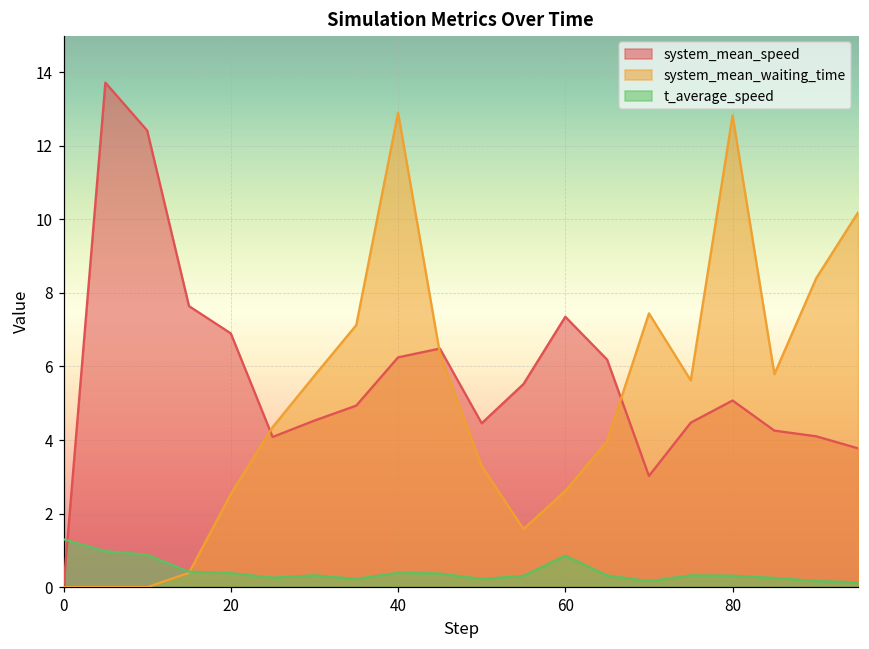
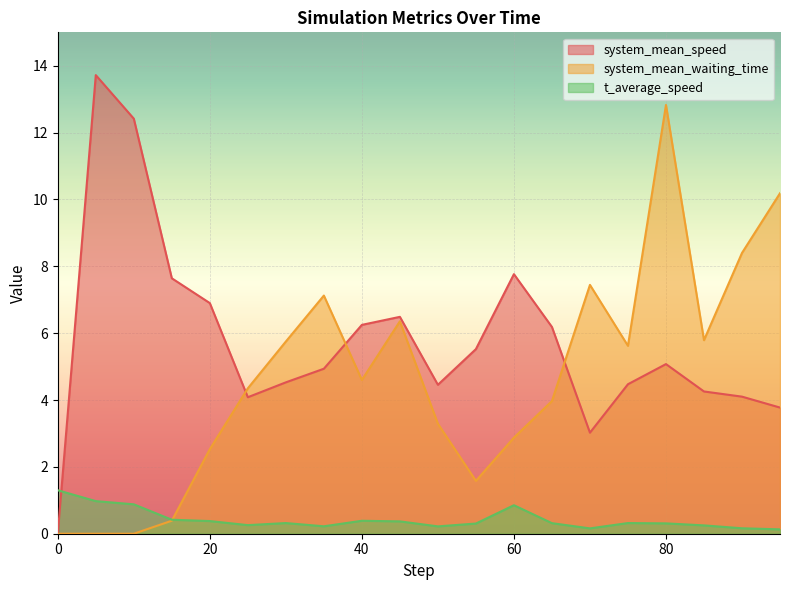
  {
    "system_mean_speed": {
      "20": 6.9,
      "40": 6.2,
-     "60": 7.4,
+     "60": 7.8,
      "80": 5.1
    },
    "system_mean_waiting_time": {
      "20": 2.5,
-     "40": 12.9,
-     "60": 2.6,
+     "40": 4.6,
+     "60": 2.9,
      "80": 12.8
    },
    "t_average_speed": {
      "0": 1.3,
      "20": 0.4,
      "40": 0.4,
      "60": 0.9,
      "80": 0.3
    }
  }
